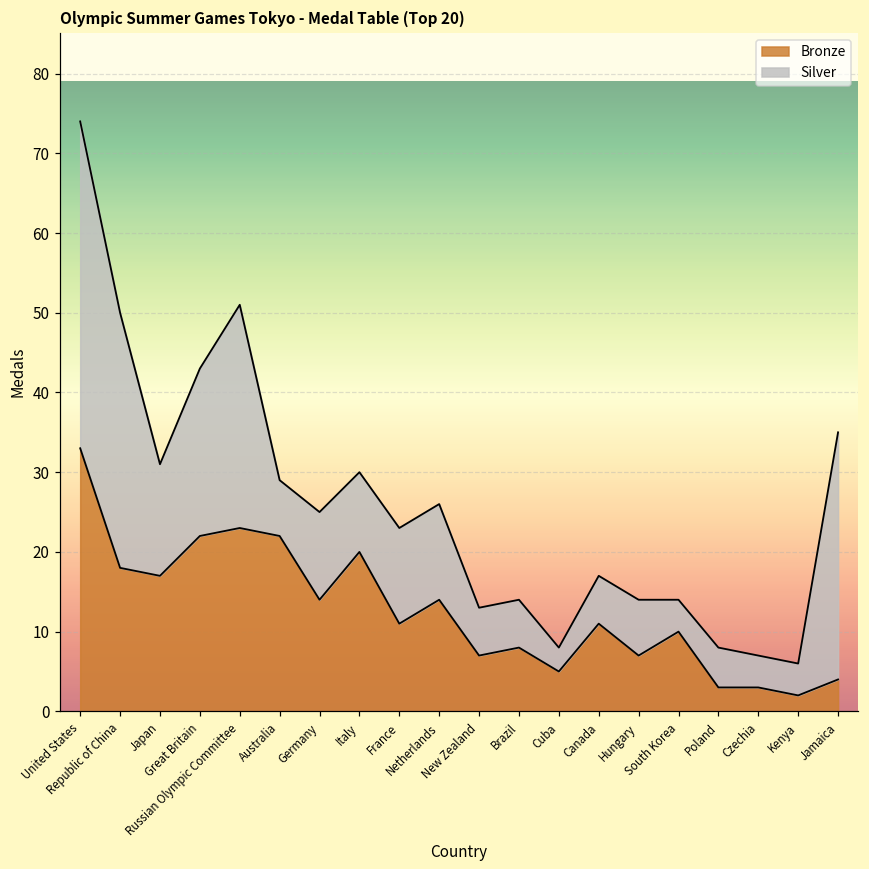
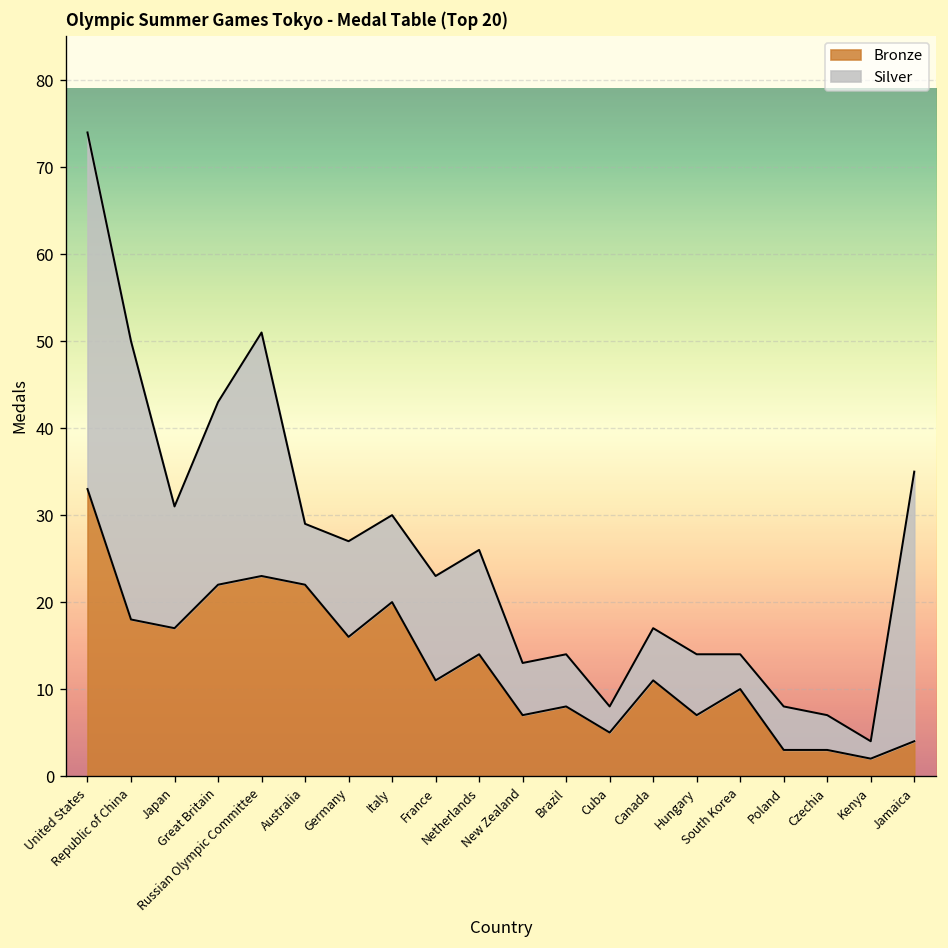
  {
    "Bronze": {
      "United States": 33,
      "Republic of China": 18,
      "Japan": 17,
      "Great Britain": 22,
      "Russian Olympic Committee": 23,
      "Australia": 22,
-     "Germany": 14,
+     "Germany": 16,
      "Italy": 20,
      "France": 11,
      "Netherlands": 14,
      "New Zealand": 7,
      "Brazil": 8,
      "Cuba": 5,
      "Canada": 11,
      "Hungary": 7,
      "South Korea": 10,
      "Poland": 3,
      "Czechia": 3,
      "Kenya": 2,
      "Jamaica": 4
    },
    "Silver": {
      "United States": 41,
      "Republic of China": 32,
      "Japan": 14,
      "Great Britain": 21,
      "Russian Olympic Committee": 28,
      "Australia": 7,
      "Germany": 11,
      "Italy": 10,
      "France": 12,
      "Netherlands": 12,
      "New Zealand": 6,
      "Brazil": 6,
      "Cuba": 3,
      "Canada": 6,
      "Hungary": 7,
      "South Korea": 4,
      "Poland": 5,
      "Czechia": 4,
-     "Kenya": 4,
+     "Kenya": 2,
      "Jamaica": 31
    }
  }
